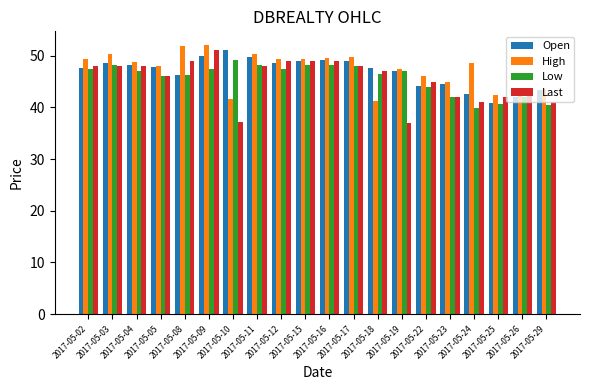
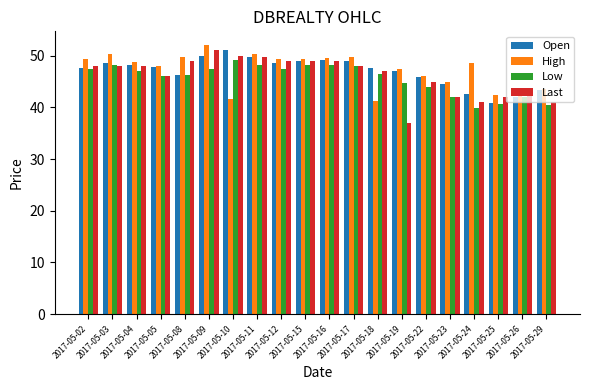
  {
    "Open": {
      "2017-05-02": 48,
      "2017-05-03": 49,
      "2017-05-04": 48,
      "2017-05-05": 48,
      "2017-05-08": 46,
      "2017-05-09": 50,
      "2017-05-10": 51,
      "2017-05-11": 50,
      "2017-05-12": 49,
      "2017-05-15": 49,
      "2017-05-16": 49,
      "2017-05-17": 49,
      "2017-05-18": 48,
      "2017-05-19": 47,
-     "2017-05-22": 44,
+     "2017-05-22": 46,
      "2017-05-23": 45,
      "2017-05-24": 43,
      "2017-05-25": 41
    },
    "High": {
      "2017-05-02": 49,
      "2017-05-03": 50,
      "2017-05-04": 49,
      "2017-05-05": 48,
-     "2017-05-08": 52,
+     "2017-05-08": 50,
      "2017-05-09": 52,
      "2017-05-10": 42,
      "2017-05-11": 50,
      "2017-05-12": 49,
      "2017-05-15": 49,
      "2017-05-16": 50,
      "2017-05-17": 50,
      "2017-05-18": 41,
      "2017-05-19": 47,
      "2017-05-22": 46,
      "2017-05-23": 45,
      "2017-05-24": 49,
      "2017-05-25": 42
    },
    "Low": {
      "2017-05-02": 47,
      "2017-05-03": 48,
      "2017-05-04": 47,
      "2017-05-05": 46,
      "2017-05-08": 46,
      "2017-05-09": 47,
      "2017-05-10": 49,
      "2017-05-11": 48,
      "2017-05-12": 47,
      "2017-05-15": 48,
      "2017-05-16": 48,
      "2017-05-17": 48,
      "2017-05-18": 46,
-     "2017-05-19": 47,
+     "2017-05-19": 45,
      "2017-05-22": 44,
      "2017-05-23": 42,
      "2017-05-24": 40,
      "2017-05-25": 41,
      "2017-05-29": 41
    },
    "Last": {
      "2017-05-02": 48,
      "2017-05-03": 48,
      "2017-05-04": 48,
      "2017-05-05": 46,
      "2017-05-08": 49,
      "2017-05-09": 51,
-     "2017-05-10": 37,
-     "2017-05-11": 48,
+     "2017-05-10": 50,
+     "2017-05-11": 50,
      "2017-05-12": 49,
      "2017-05-15": 49,
      "2017-05-16": 49,
      "2017-05-17": 48,
      "2017-05-18": 47,
      "2017-05-19": 37,
      "2017-05-22": 45,
      "2017-05-23": 42,
      "2017-05-24": 41,
      "2017-05-25": 42
    }
  }
